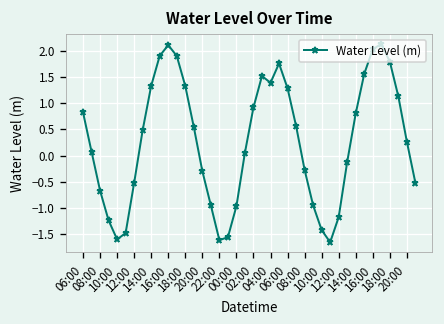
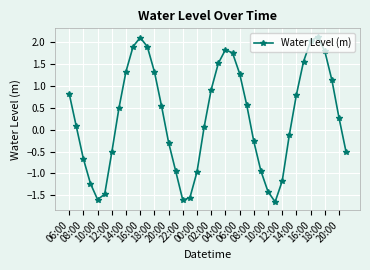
  {
    "22:00": -1.6,
    "00:00": -1.0,
    "02:00": 0.9,
-   "04:00": 1.4
+   "04:00": 1.8
  }
